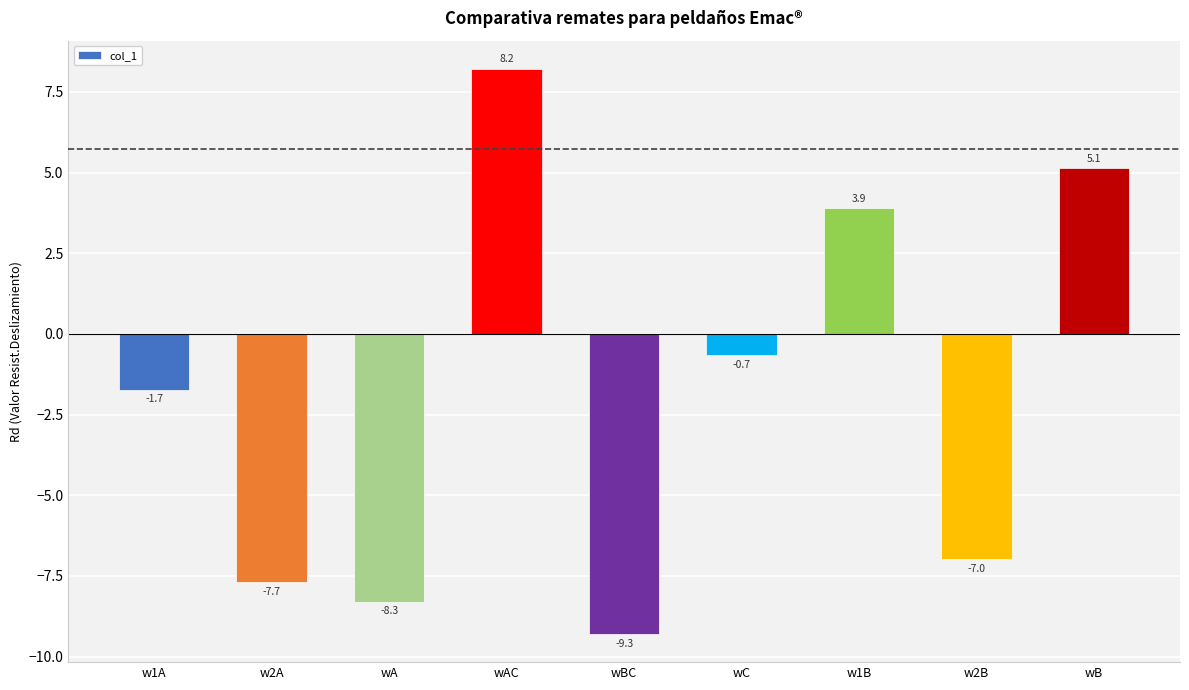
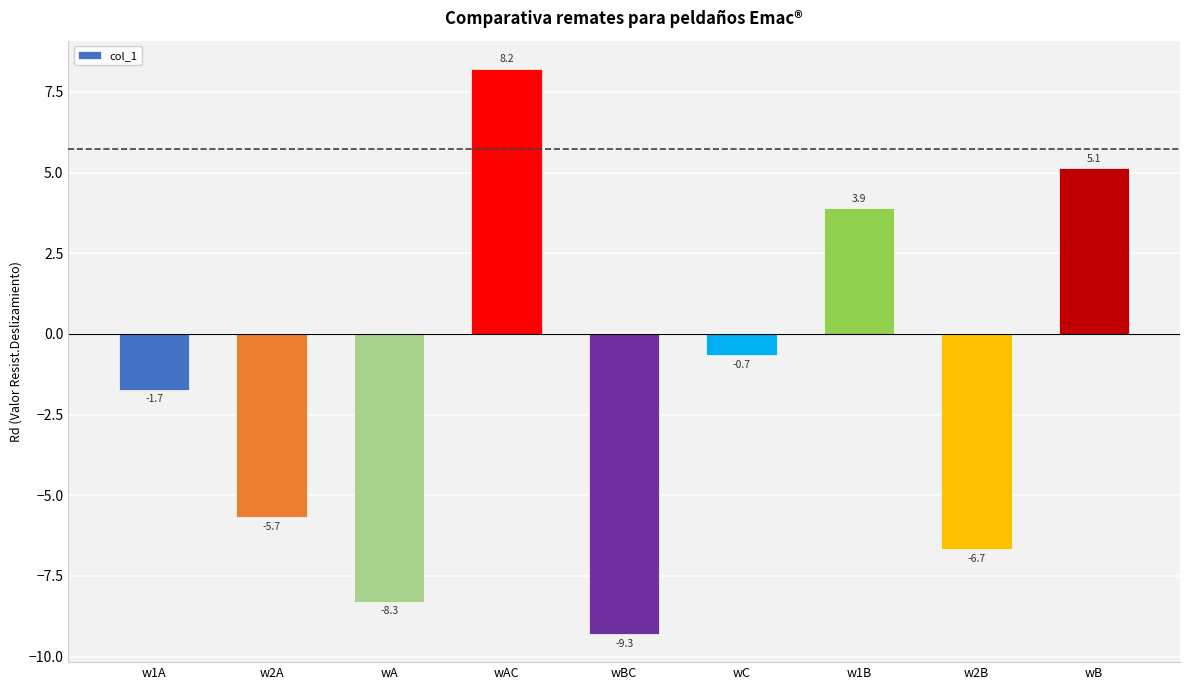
  {
    "w1A": -1.7,
-   "w2A": -7.7,
+   "w2A": -5.7,
    "wA": -8.3,
    "wAC": 8.2,
    "wBC": -9.3,
    "wC": -0.7,
    "w1B": 3.9,
-   "w2B": -7.0,
+   "w2B": -6.7,
    "wB": 5.1
  }
